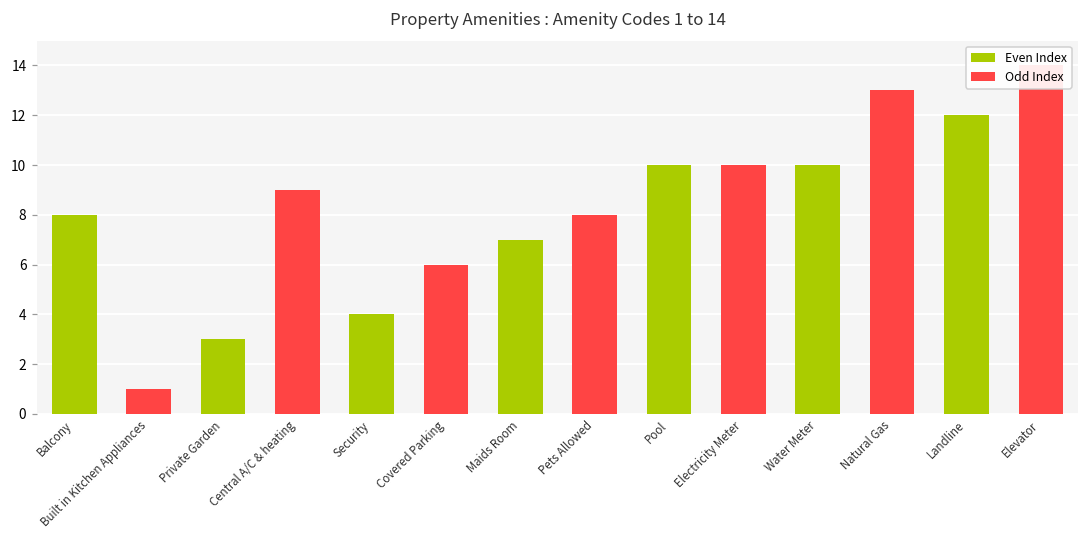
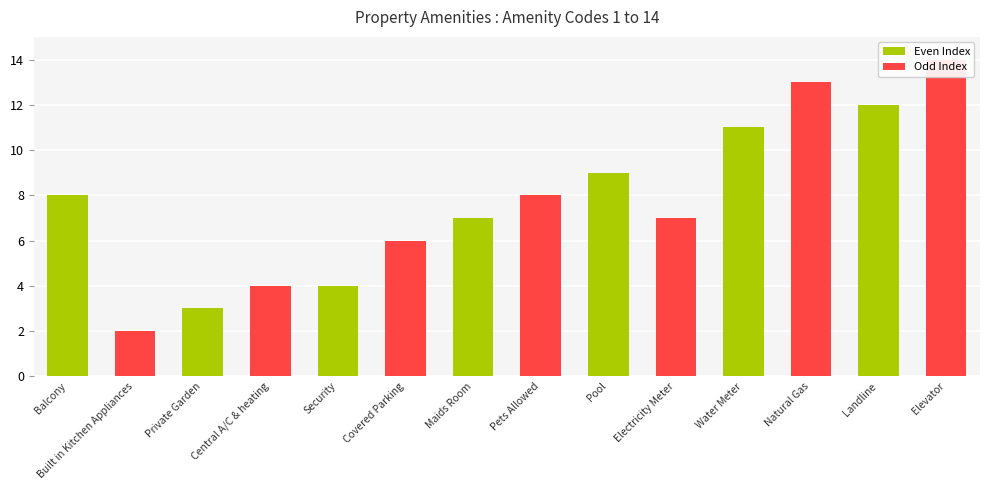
  {
    "Balcony": 8,
-   "Built in Kitchen Appliances": 1,
+   "Built in Kitchen Appliances": 2,
    "Private Garden": 3,
-   "Central A/C & heating": 9,
+   "Central A/C & heating": 4,
    "Security": 4,
    "Covered Parking": 6,
    "Maids Room": 7,
    "Pets Allowed": 8,
-   "Pool": 10,
-   "Electricity Meter": 10,
-   "Water Meter": 10,
+   "Pool": 9,
+   "Electricity Meter": 7,
+   "Water Meter": 11,
    "Natural Gas": 13,
    "Landline": 12
  }
